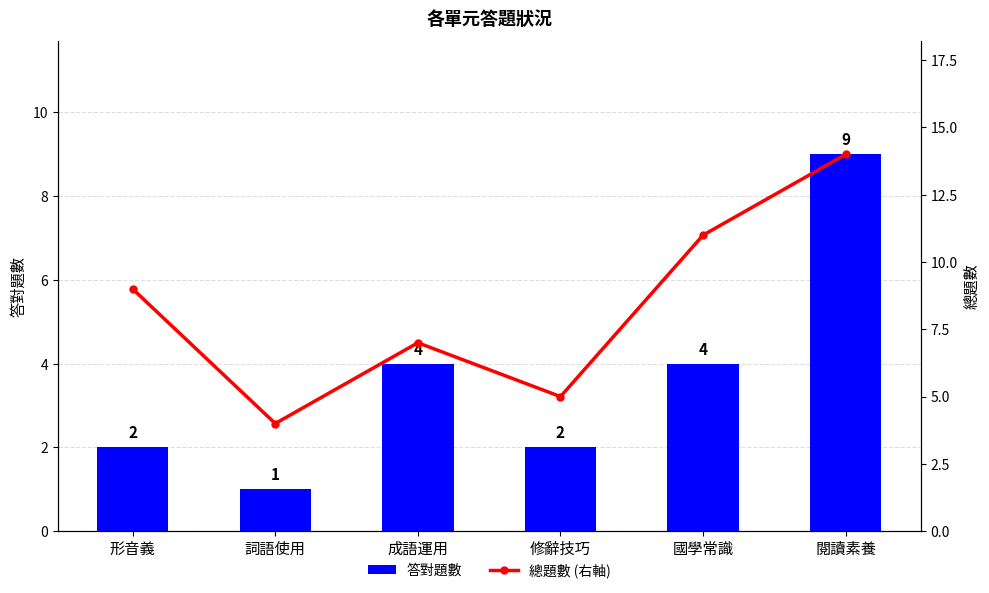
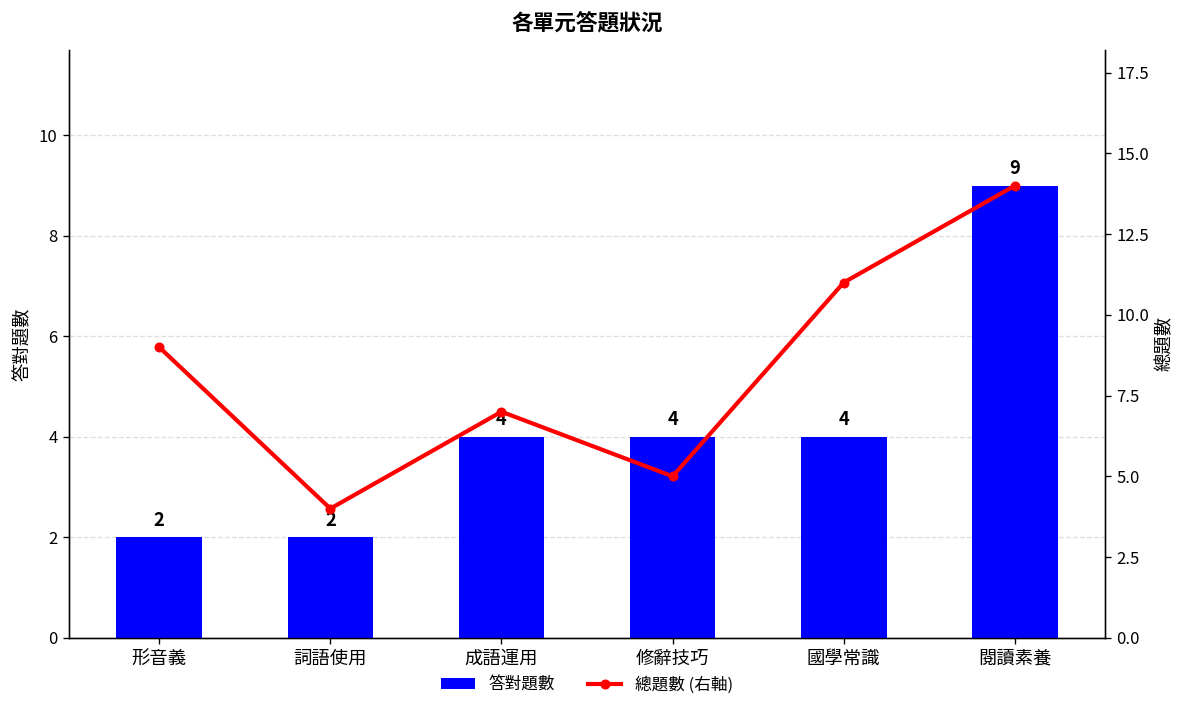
  {
    "答對題數": {
      "形音義": 2,
-     "詞語使用": 1,
-     "修辭技巧": 2,
+     "詞語使用": 2,
+     "修辭技巧": 4,
      "國學常識": 4,
      "閱讀素養": 9
    }
  }
